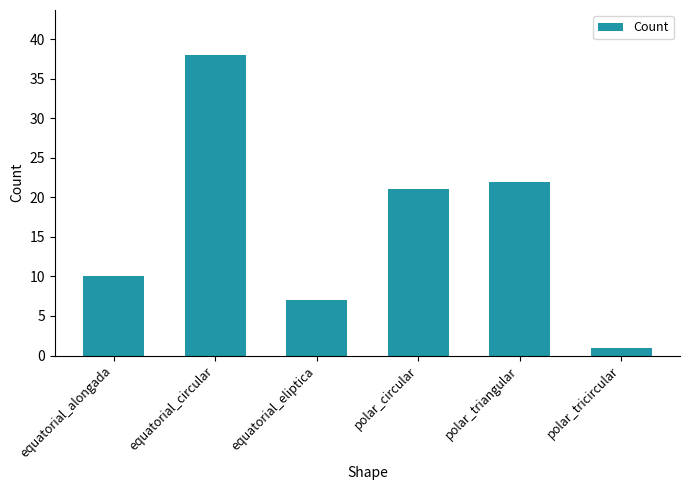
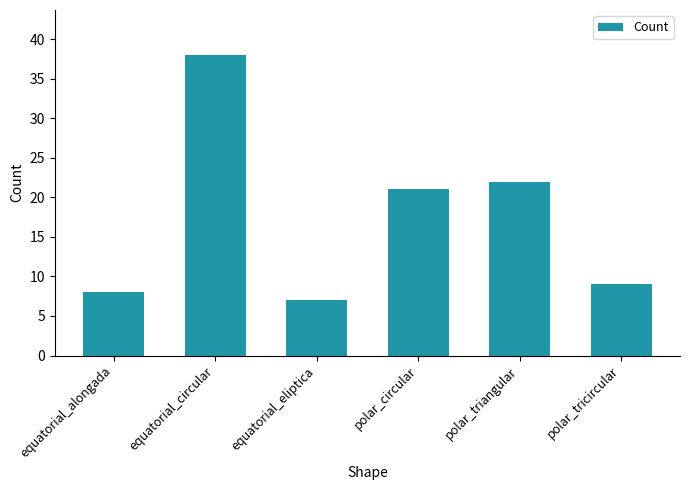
  {
-   "equatorial_alongada": 10,
+   "equatorial_alongada": 8,
    "equatorial_circular": 38,
    "equatorial_eliptica": 7,
    "polar_circular": 21,
    "polar_triangular": 22,
-   "polar_tricircular": 1
+   "polar_tricircular": 9
  }
